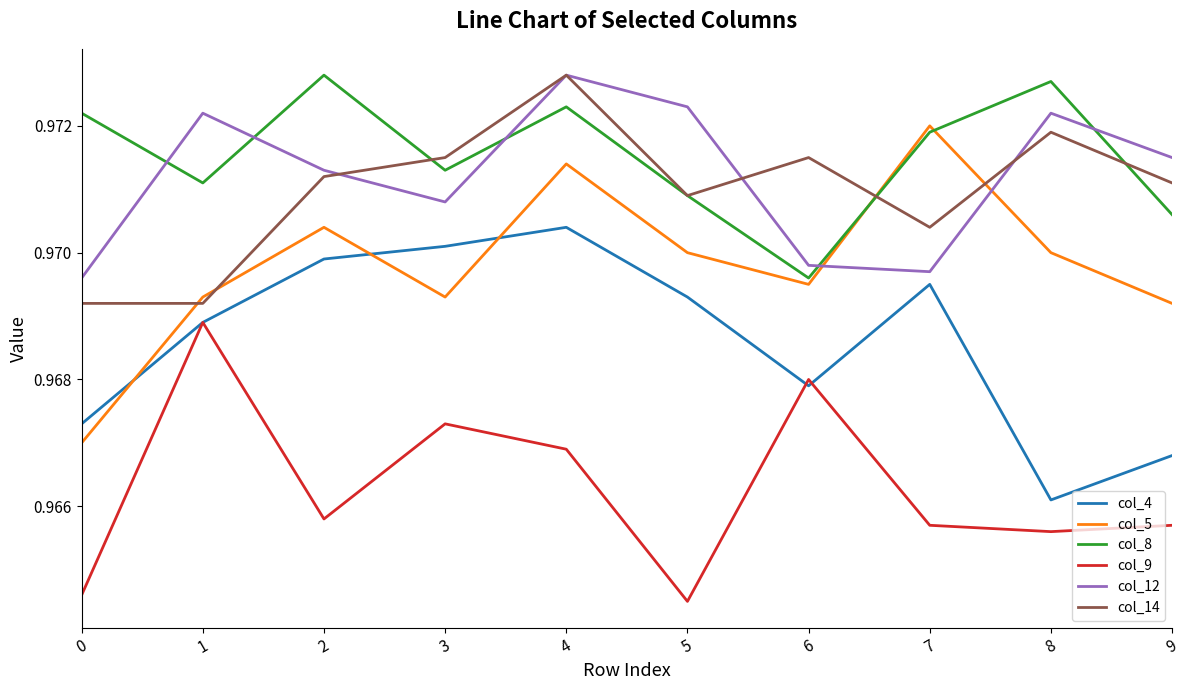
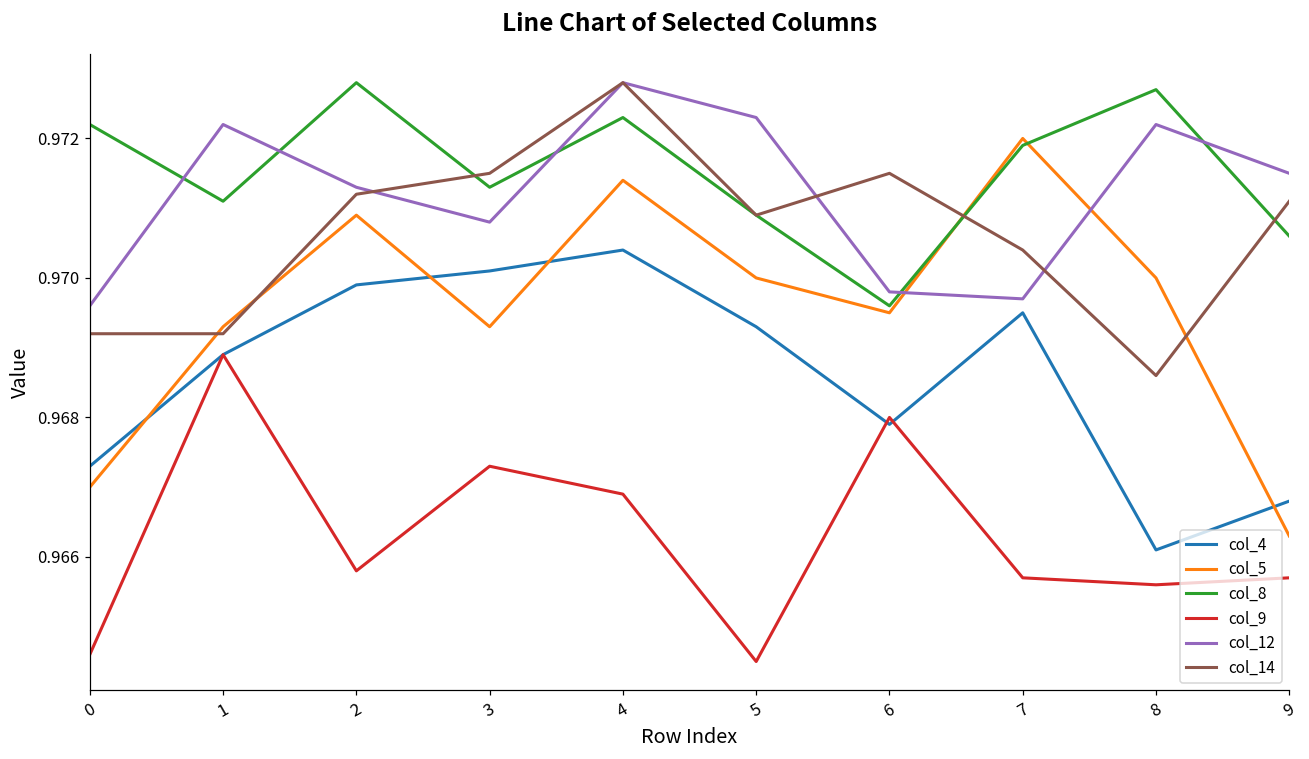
  {
    "col_4": {
      "0": 0.9673,
      "2": 0.9699,
      "3": 0.9701,
      "4": 0.9704,
      "5": 0.9693,
      "6": 0.9679,
      "7": 0.9695,
      "8": 0.9661,
      "9": 0.9668
    },
    "col_5": {
      "0": 0.9670,
      "1": 0.9693,
-     "2": 0.9704,
+     "2": 0.9709,
      "3": 0.9693,
      "4": 0.9714,
      "5": 0.9700,
      "6": 0.9695,
      "7": 0.9720,
      "8": 0.9700,
-     "9": 0.9692
+     "9": 0.9663
    },
    "col_8": {
      "0": 0.9722,
      "1": 0.9711,
      "2": 0.9728,
      "3": 0.9713,
      "4": 0.9723,
      "6": 0.9696,
      "7": 0.9719,
      "8": 0.9727,
      "9": 0.9706
    },
    "col_9": {
      "0": 0.9646,
      "2": 0.9658,
      "3": 0.9673,
      "4": 0.9669,
      "5": 0.9645,
      "6": 0.9680,
      "7": 0.9657,
      "8": 0.9656,
      "9": 0.9657
    },
    "col_12": {
      "0": 0.9696,
      "1": 0.9722,
      "2": 0.9713,
      "3": 0.9708,
      "5": 0.9723,
      "6": 0.9698,
      "7": 0.9697,
      "8": 0.9722,
      "9": 0.9715
    },
    "col_14": {
      "0": 0.9692,
      "1": 0.9692,
      "2": 0.9712,
      "3": 0.9715,
      "6": 0.9715,
      "7": 0.9704,
-     "8": 0.9719,
+     "8": 0.9686,
      "9": 0.9711
    }
  }
